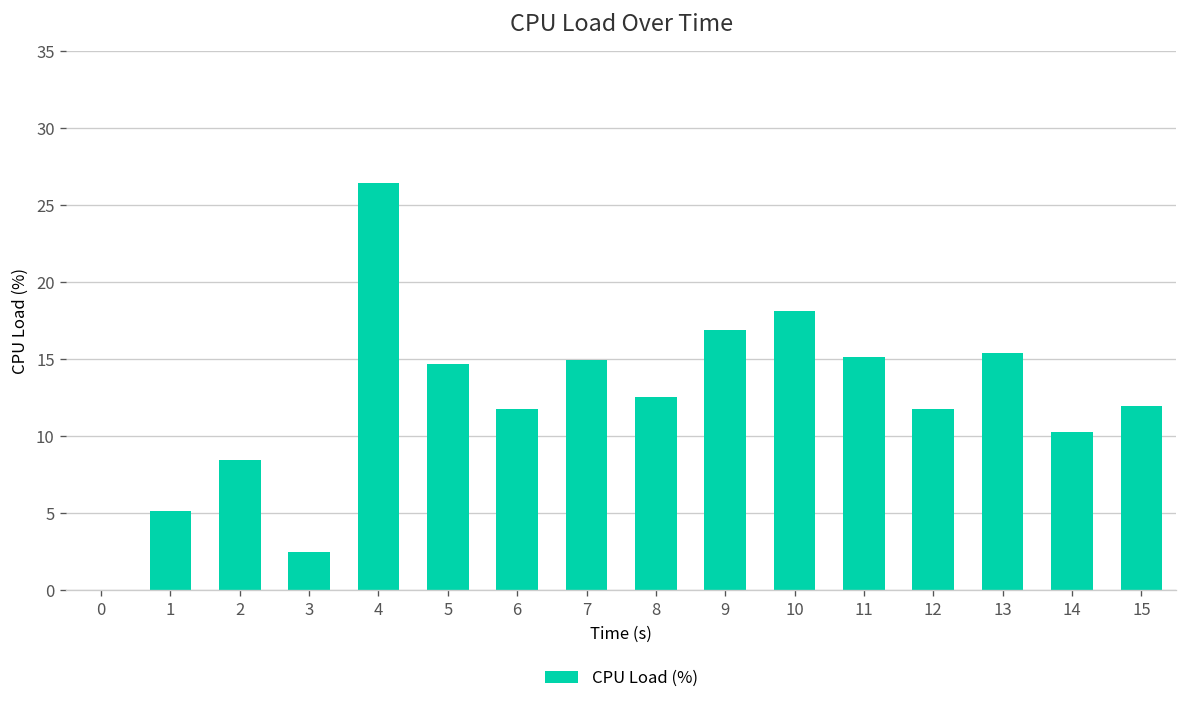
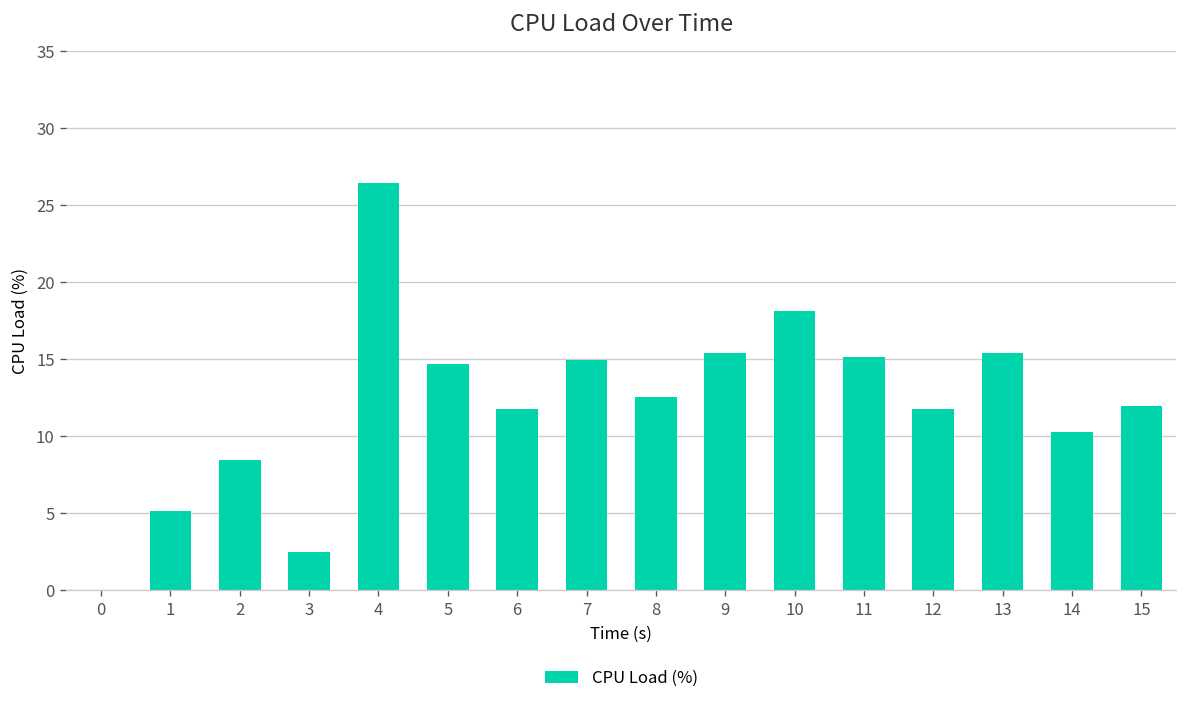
  {
    "0": 0.0,
    "1": 5.1,
    "2": 8.4,
    "3": 2.5,
    "4": 26.5,
    "5": 14.7,
    "6": 11.8,
    "7": 14.9,
    "8": 12.5,
-   "9": 16.9,
+   "9": 15.4,
    "10": 18.1,
    "11": 15.1,
    "12": 11.8,
    "13": 15.4,
    "14": 10.3,
    "15": 12.0
  }
